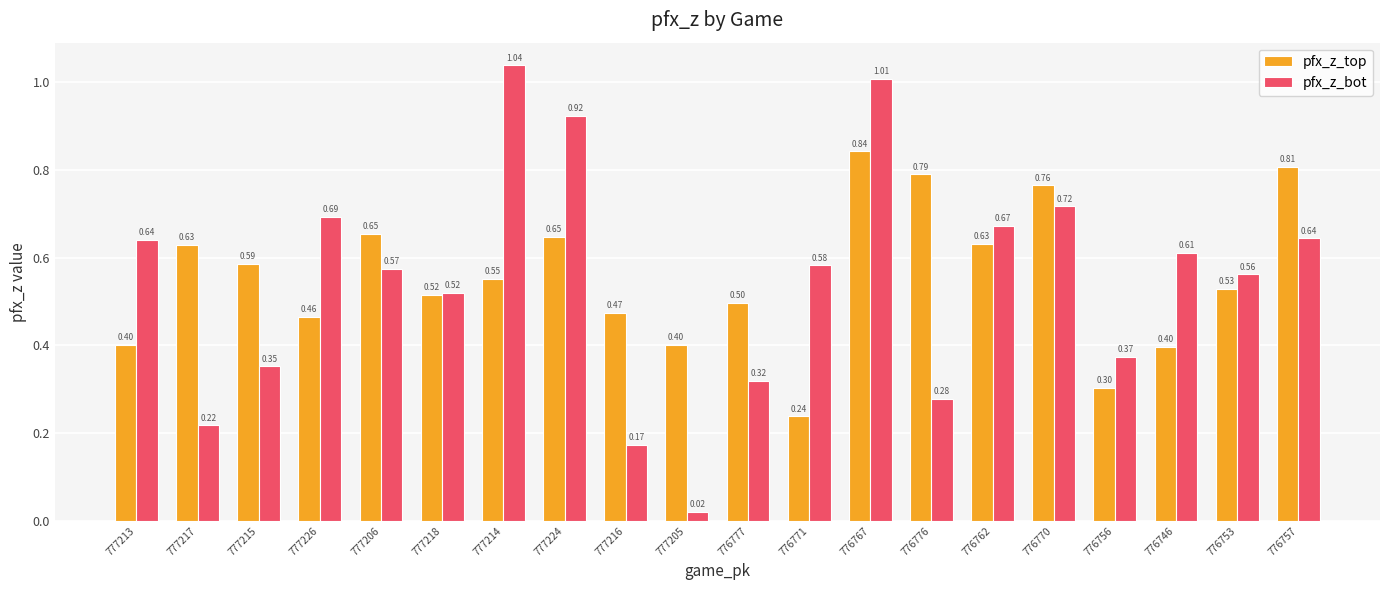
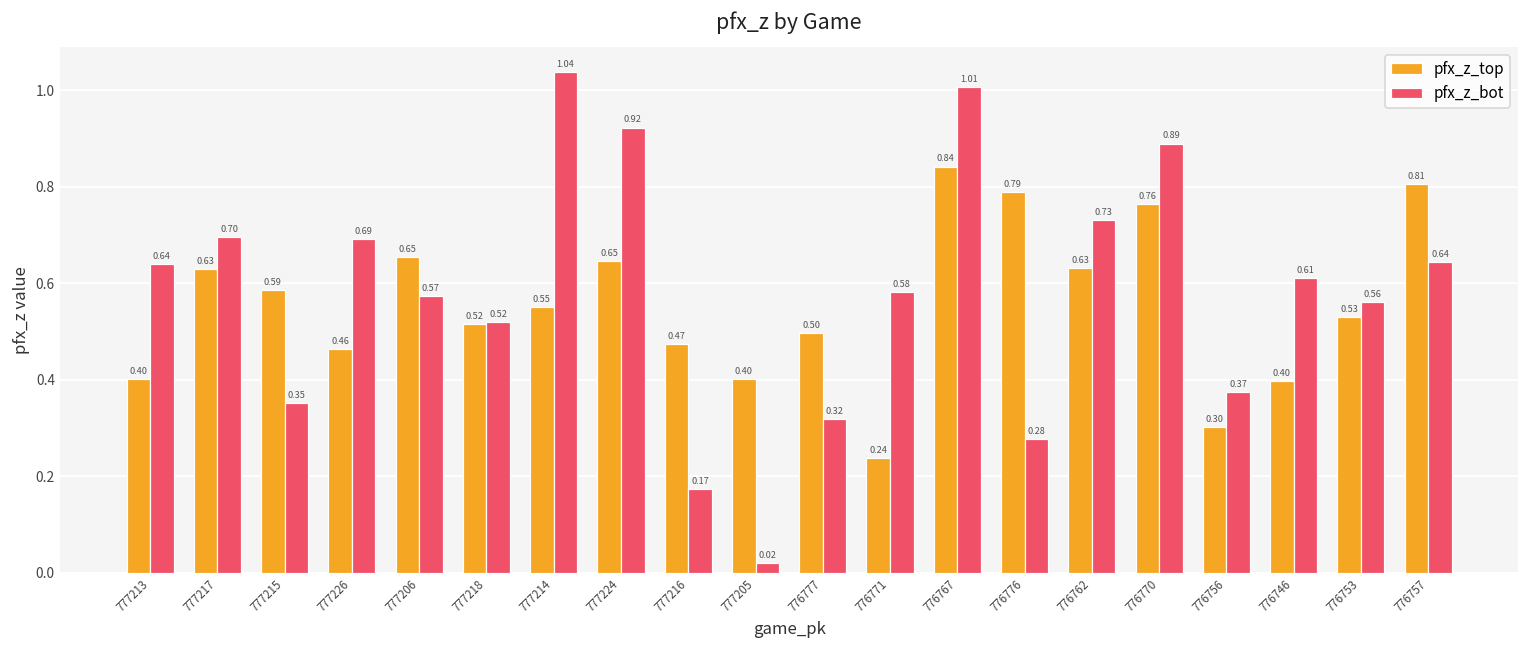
  {
    "pfx_z_top": {
      "777213": 0.40,
      "777217": 0.63,
      "777215": 0.59,
      "777226": 0.46,
      "777206": 0.65,
      "777218": 0.52,
      "777214": 0.55,
      "777224": 0.65,
      "777216": 0.47,
      "777205": 0.40,
      "776777": 0.50,
      "776771": 0.24,
      "776767": 0.84,
      "776776": 0.79,
      "776762": 0.63,
      "776770": 0.76,
      "776756": 0.30,
      "776746": 0.40,
      "776753": 0.53,
      "776757": 0.81
    },
    "pfx_z_bot": {
      "777213": 0.64,
-     "777217": 0.22,
+     "777217": 0.70,
      "777215": 0.35,
      "777226": 0.69,
      "777206": 0.57,
      "777218": 0.52,
      "777214": 1.04,
      "777224": 0.92,
      "777216": 0.17,
      "777205": 0.02,
      "776777": 0.32,
      "776771": 0.58,
      "776767": 1.01,
      "776776": 0.28,
-     "776762": 0.67,
-     "776770": 0.72,
+     "776762": 0.73,
+     "776770": 0.89,
      "776756": 0.37,
      "776746": 0.61,
      "776753": 0.56,
      "776757": 0.64
    }
  }
